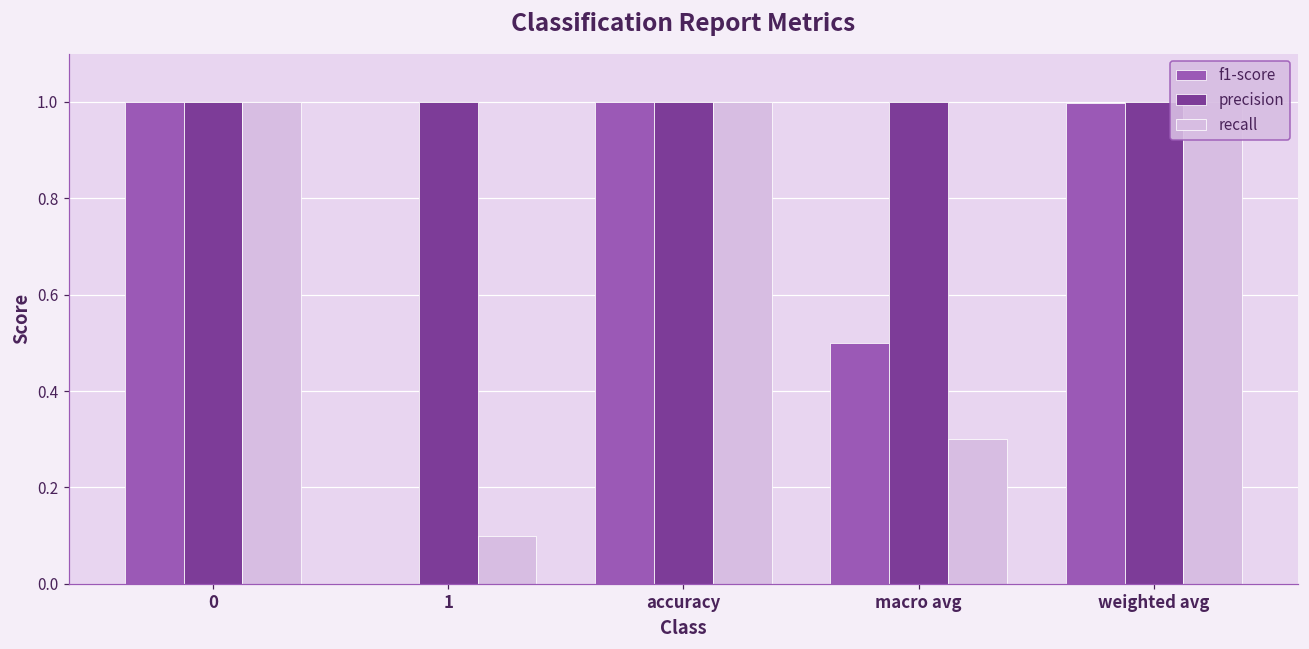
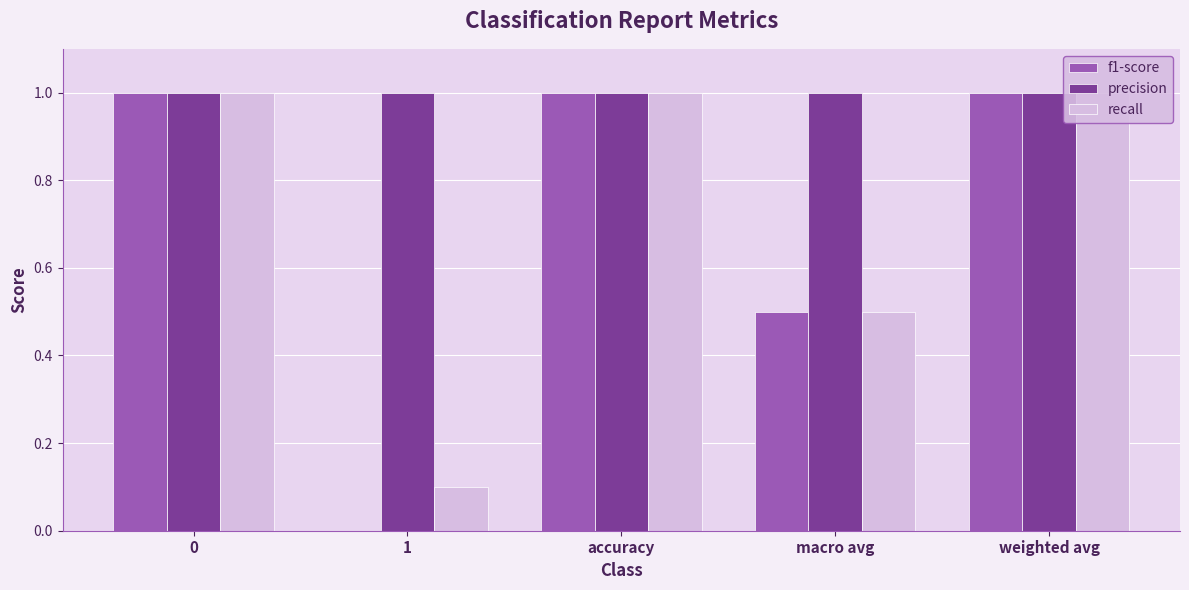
  {
    "recall": {
      "0": 1.0,
      "1": 0.1,
      "accuracy": 1.0,
-     "macro avg": 0.3
+     "macro avg": 0.5
    }
  }
